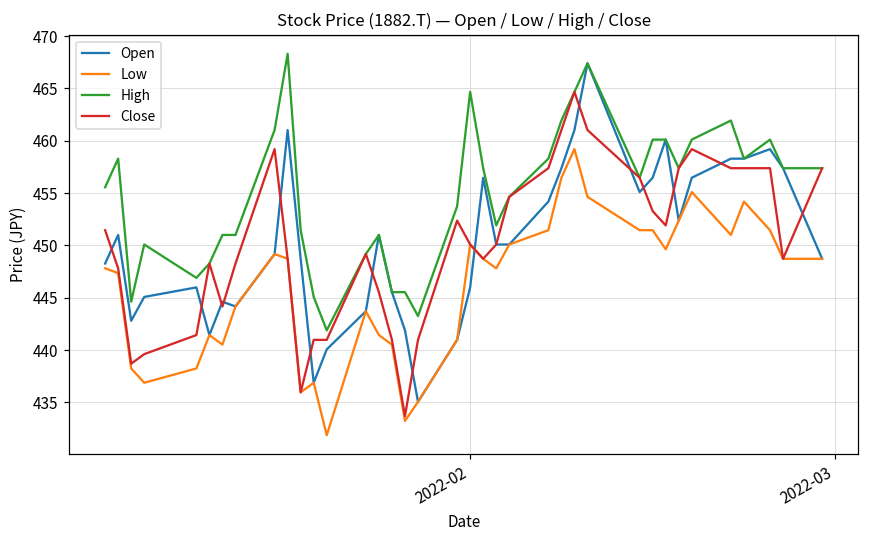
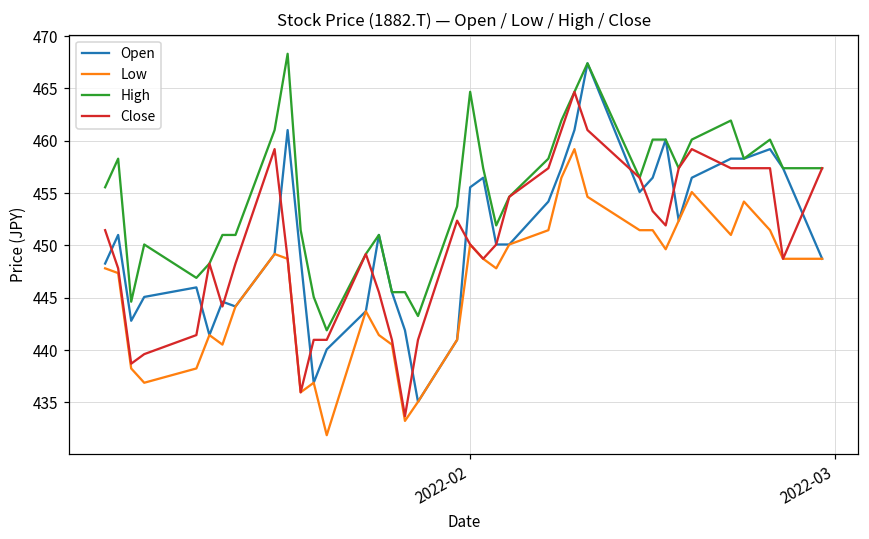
  {
    "Open": {
-     "2022-02": 446
+     "2022-02": 456
    },
    "High": {
      "2022-02": 465
    }
  }
